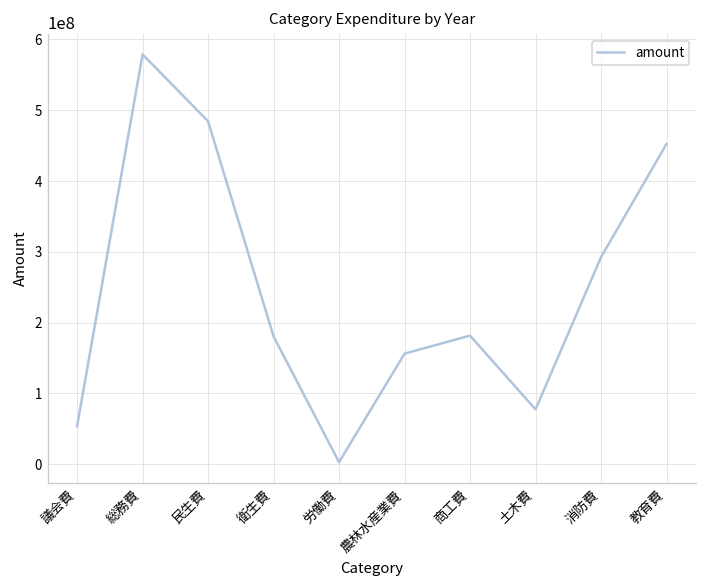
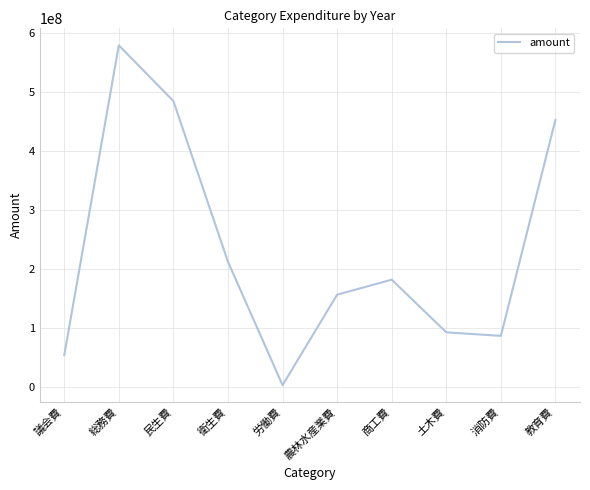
  {
    "議会費": 50000000,
    "総務費": 580000000,
    "民生費": 480000000,
-   "衛生費": 180000000,
+   "衛生費": 210000000,
    "労働費": 0,
    "農林水産業費": 160000000,
    "商工費": 180000000,
-   "土木費": 80000000,
-   "消防費": 290000000,
+   "土木費": 90000000,
+   "消防費": 90000000,
    "教育費": 450000000
  }
